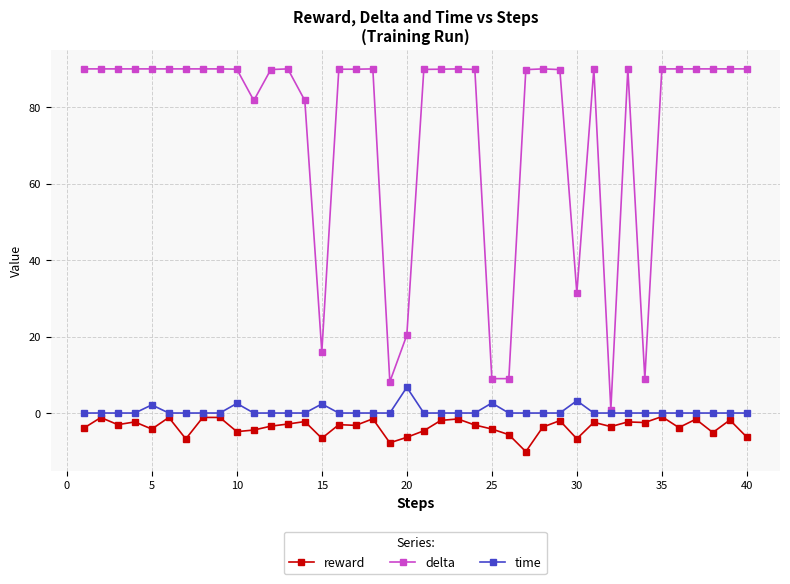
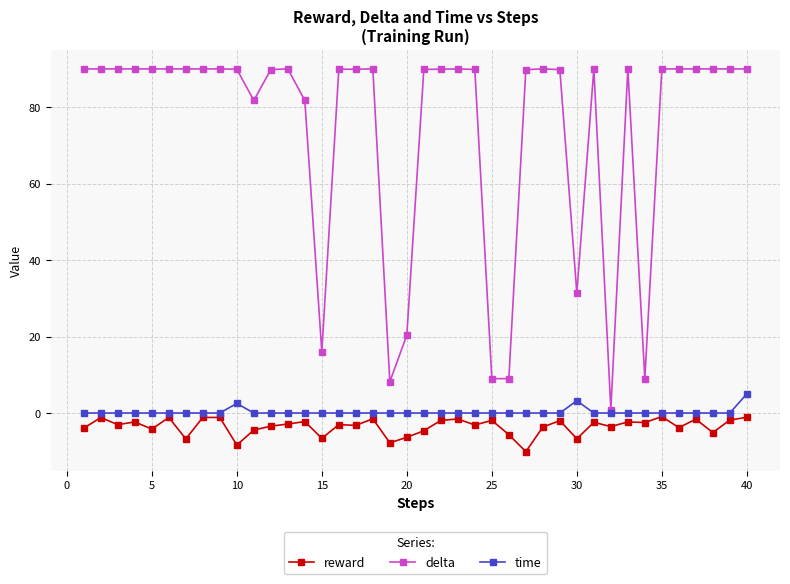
  {
    "reward": {
      "5": -4,
-     "10": -5,
+     "10": -8,
      "15": -7,
      "20": -6,
-     "25": -4,
+     "25": -2,
      "30": -7,
      "35": -1,
-     "40": -6
+     "40": -1
    },
    "delta": {
      "5": 90,
      "10": 90,
      "15": 16,
      "20": 20,
      "25": 9,
      "30": 31,
      "35": 90,
      "40": 90
    },
    "time": {
-     "5": 2,
+     "5": 0,
      "10": 3,
-     "15": 2,
-     "20": 7,
-     "25": 3,
+     "15": 0,
+     "20": 0,
+     "25": 0,
      "30": 3,
      "35": 0,
-     "40": 0
+     "40": 5
    }
  }
